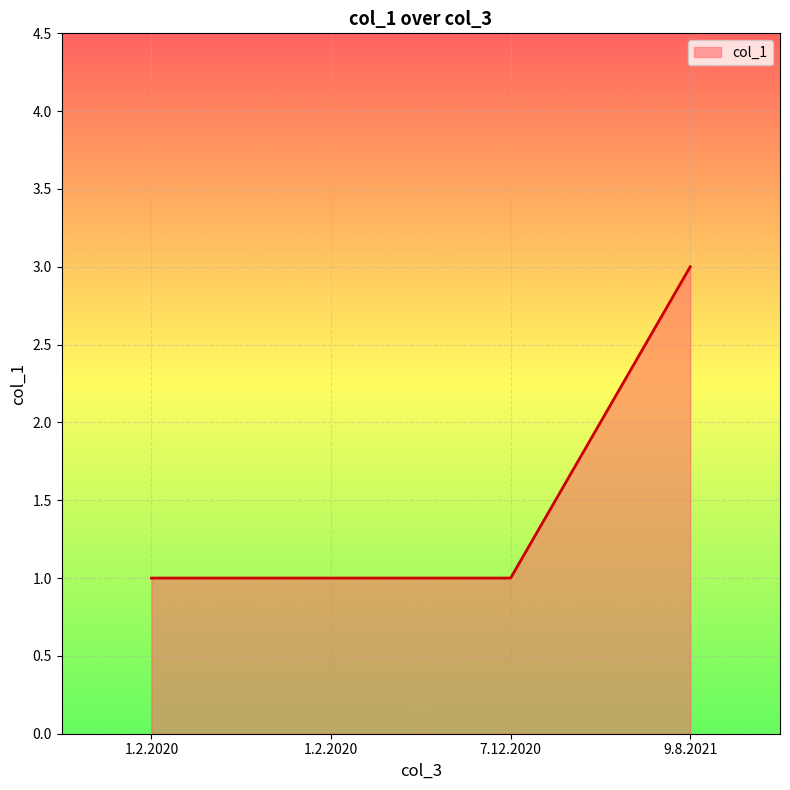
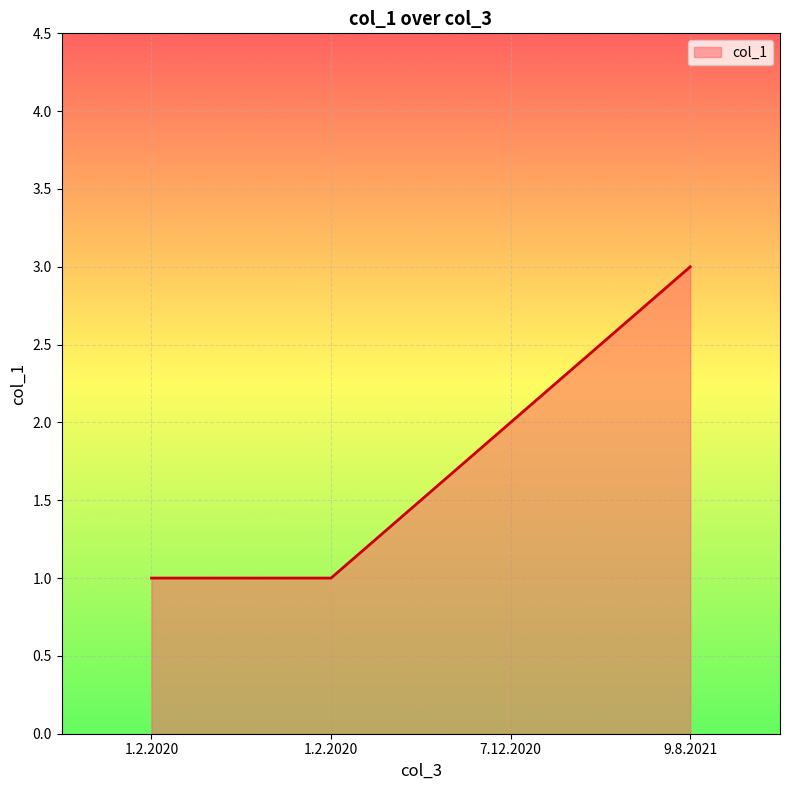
  {
-   "7.12.2020": 1,
+   "7.12.2020": 2,
    "9.8.2021": 3
  }
